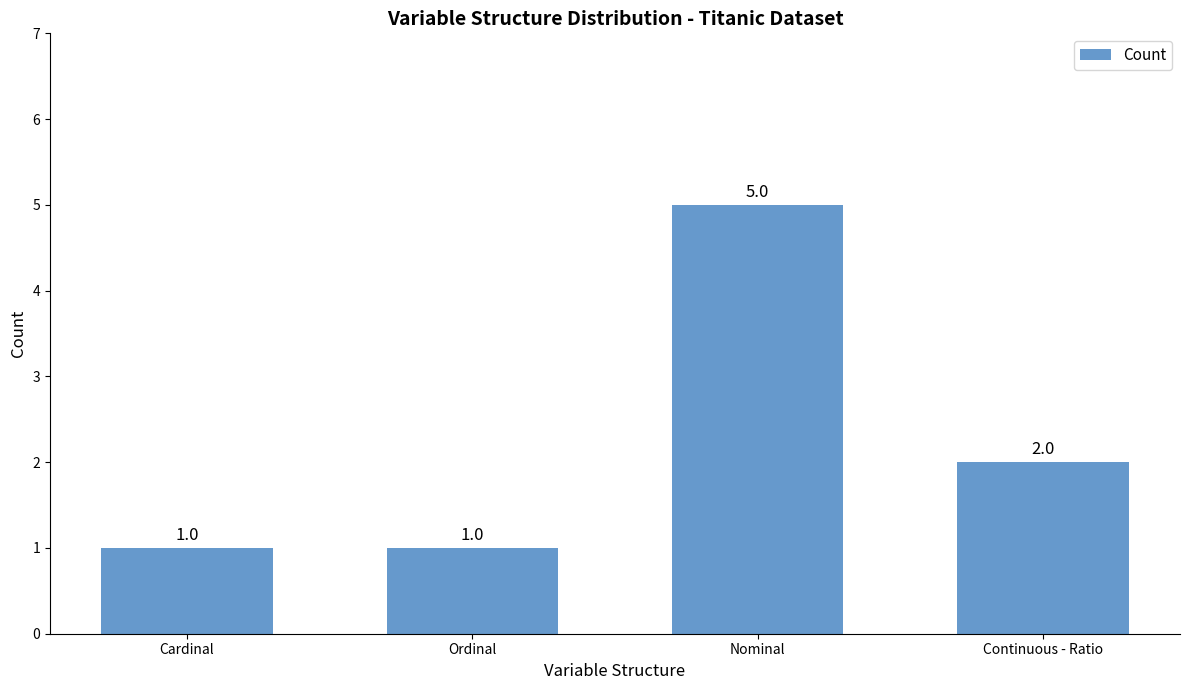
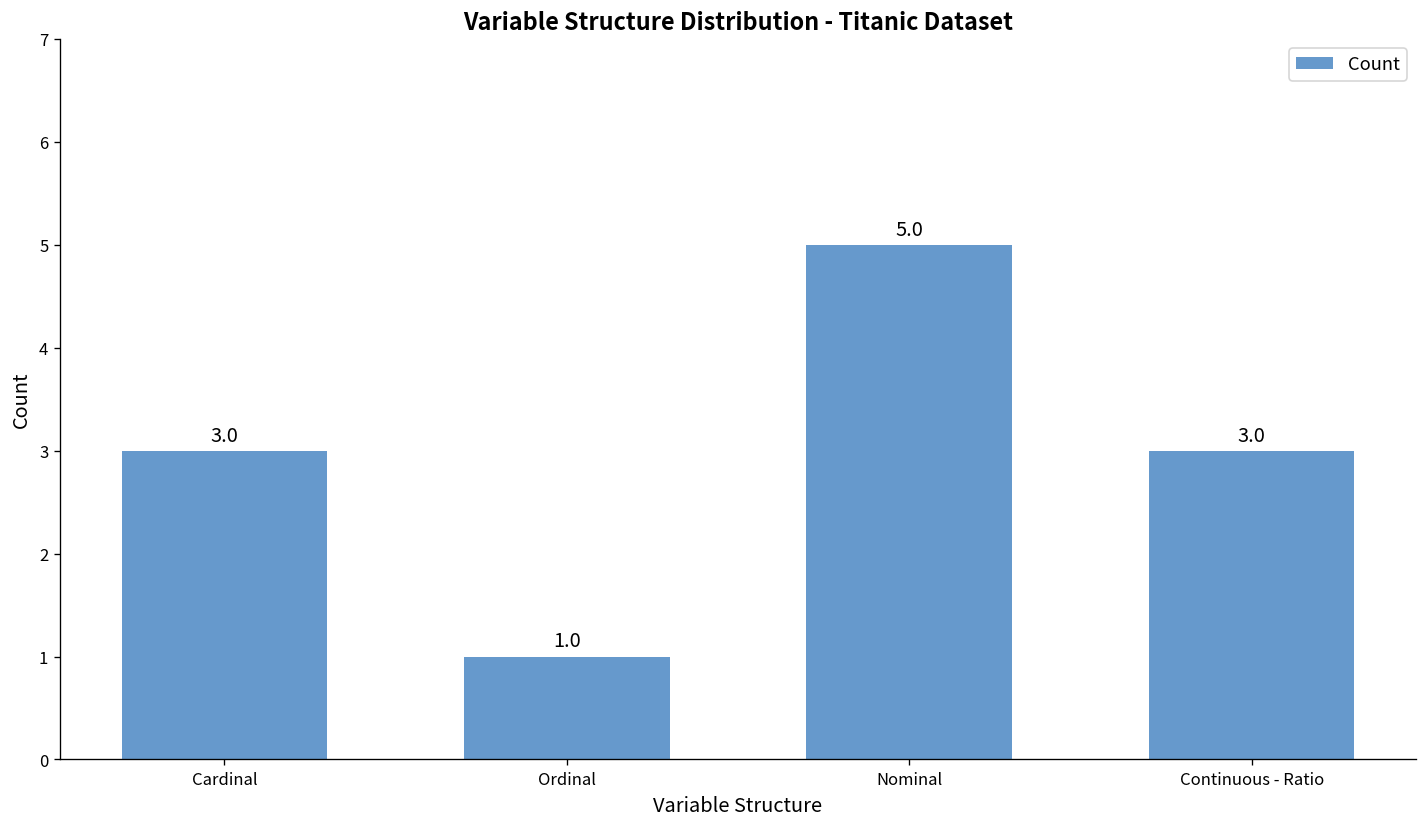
  {
-   "Cardinal": 1.0,
+   "Cardinal": 3.0,
    "Ordinal": 1.0,
    "Nominal": 5.0,
-   "Continuous - Ratio": 2.0
+   "Continuous - Ratio": 3.0
  }
